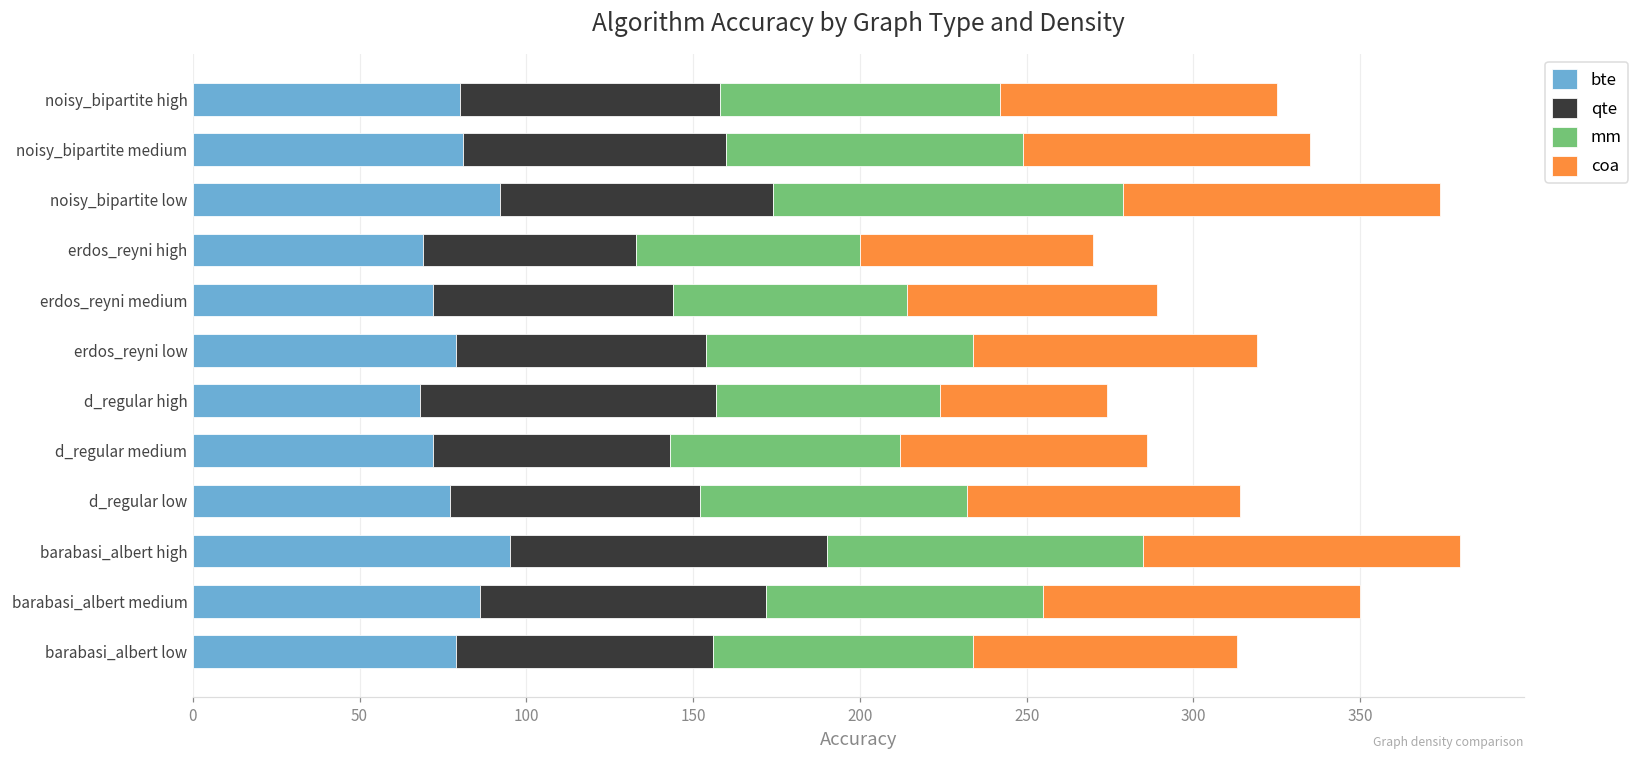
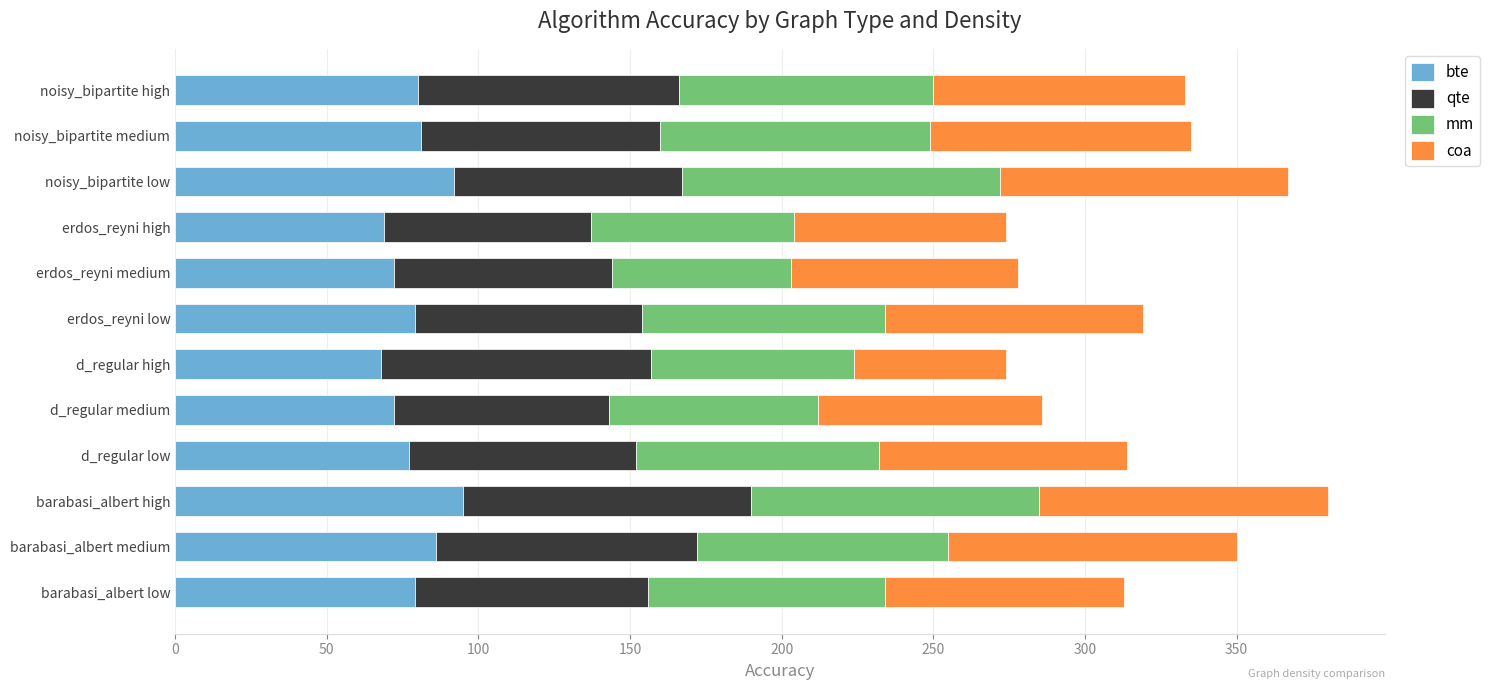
  {
    "bte": {
      "noisy_bipartite high": 80,
      "noisy_bipartite medium": 81,
      "noisy_bipartite low": 92,
      "erdos_reyni high": 69,
      "erdos_reyni medium": 72,
      "erdos_reyni low": 79,
      "d_regular high": 68,
      "d_regular medium": 72,
      "d_regular low": 77,
      "barabasi_albert high": 95,
      "barabasi_albert medium": 86,
      "barabasi_albert low": 79
    },
    "qte": {
-     "noisy_bipartite high": 78,
+     "noisy_bipartite high": 86,
      "noisy_bipartite medium": 79,
-     "noisy_bipartite low": 82,
-     "erdos_reyni high": 64,
+     "noisy_bipartite low": 75,
+     "erdos_reyni high": 68,
      "erdos_reyni medium": 72,
      "erdos_reyni low": 75,
      "d_regular high": 89,
      "d_regular medium": 71,
      "d_regular low": 75,
      "barabasi_albert high": 95,
      "barabasi_albert medium": 86,
      "barabasi_albert low": 77
    },
    "mm": {
      "noisy_bipartite high": 84,
      "noisy_bipartite medium": 89,
      "noisy_bipartite low": 105,
      "erdos_reyni high": 67,
-     "erdos_reyni medium": 70,
+     "erdos_reyni medium": 59,
      "erdos_reyni low": 80,
      "d_regular high": 67,
      "d_regular medium": 69,
      "d_regular low": 80,
      "barabasi_albert high": 95,
      "barabasi_albert medium": 83,
      "barabasi_albert low": 78
    },
    "coa": {
      "noisy_bipartite high": 83,
      "noisy_bipartite medium": 86,
      "noisy_bipartite low": 95,
      "erdos_reyni high": 70,
      "erdos_reyni medium": 75,
      "erdos_reyni low": 85,
      "d_regular high": 50,
      "d_regular medium": 74,
      "d_regular low": 82,
      "barabasi_albert high": 95,
      "barabasi_albert medium": 95,
      "barabasi_albert low": 79
    }
  }
